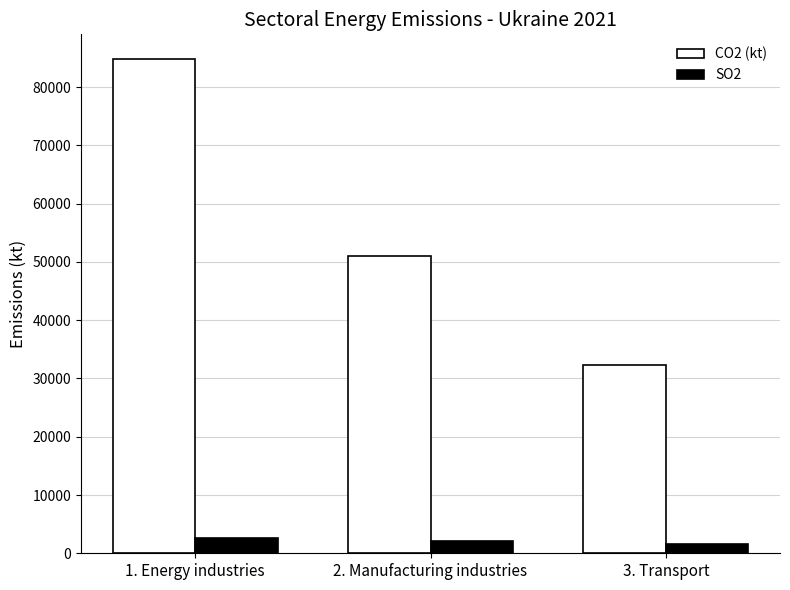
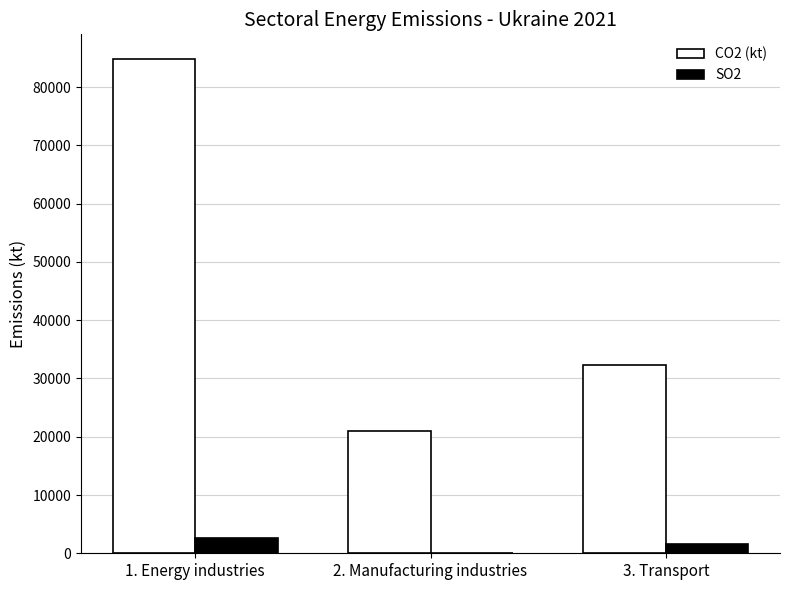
  {
    "CO2 (kt)": {
      "1. Energy industries": 85000,
-     "2. Manufacturing industries": 51000,
+     "2. Manufacturing industries": 21000,
      "3. Transport": 32000
    },
    "SO2": {
      "1. Energy industries": 3000,
-     "2. Manufacturing industries": 2000,
+     "2. Manufacturing industries": 0,
      "3. Transport": 2000
    }
  }
